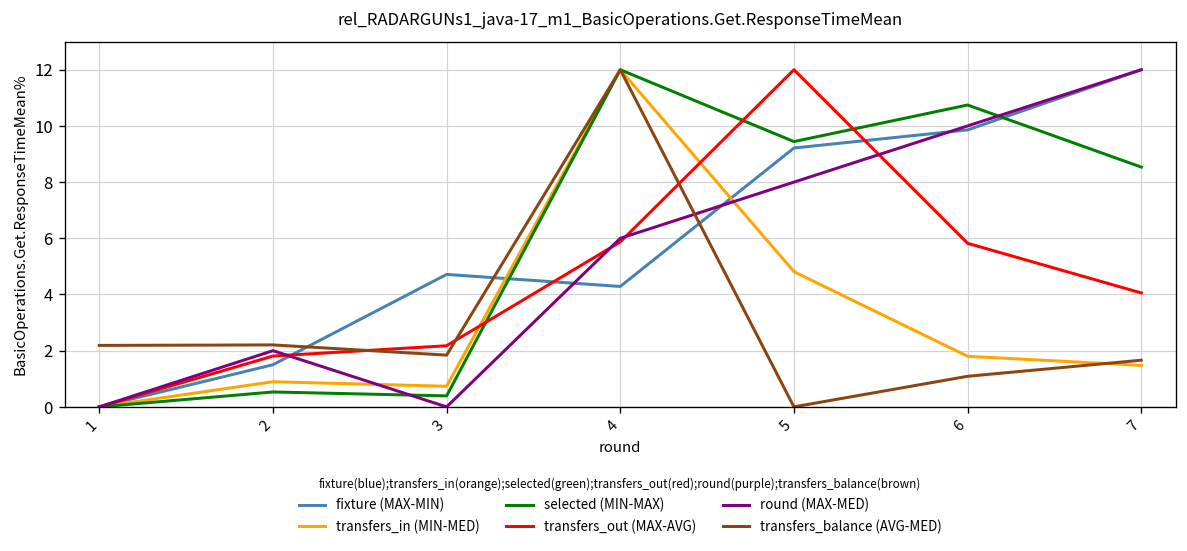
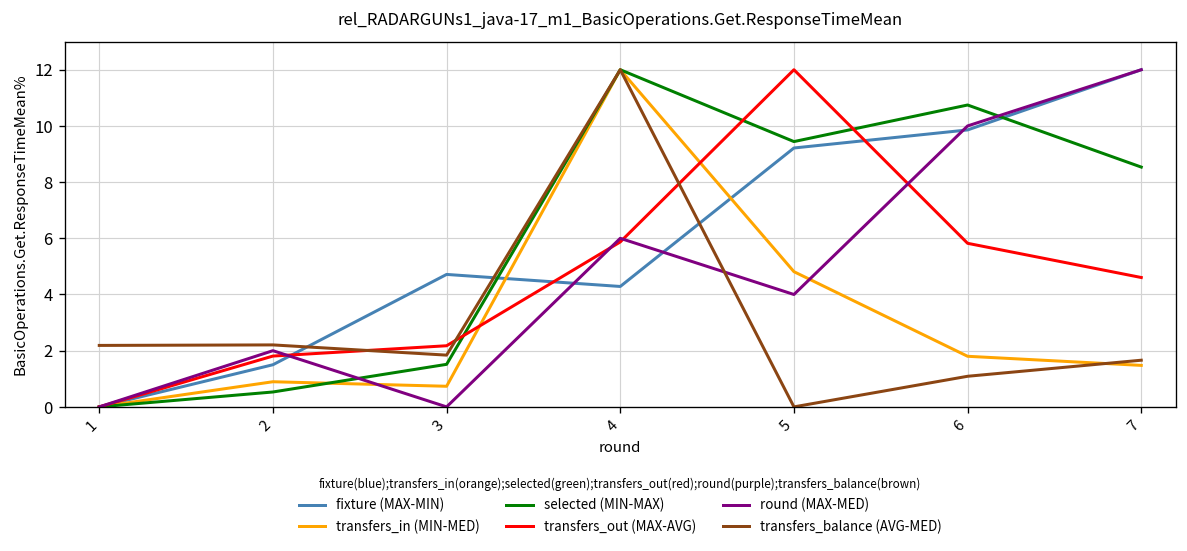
  {
    "fixture (MAX-MIN)": {
      "2": 1.5,
      "3": 4.7,
      "4": 4.3,
      "5": 9.2,
      "6": 9.9
    },
    "transfers_in (MIN-MED)": {
      "2": 0.9,
      "3": 0.7,
      "5": 4.8,
      "6": 1.8,
      "7": 1.5
    },
    "selected (MIN-MAX)": {
      "2": 0.5,
-     "3": 0.4,
+     "3": 1.5,
      "5": 9.4,
      "6": 10.7,
      "7": 8.5
    },
    "transfers_out (MAX-AVG)": {
      "2": 1.8,
      "3": 2.2,
      "4": 5.9,
      "5": 12.0,
      "6": 5.8,
-     "7": 4.1
+     "7": 4.6
    },
    "round (MAX-MED)": {
      "2": 2.0,
      "3": 0.0,
      "4": 6.0,
-     "5": 8.0,
+     "5": 4.0,
      "6": 10.0
    },
    "transfers_balance (AVG-MED)": {
      "1": 2.2,
      "2": 2.2,
      "3": 1.8,
      "5": 0.0,
      "6": 1.1,
      "7": 1.7
    }
  }
